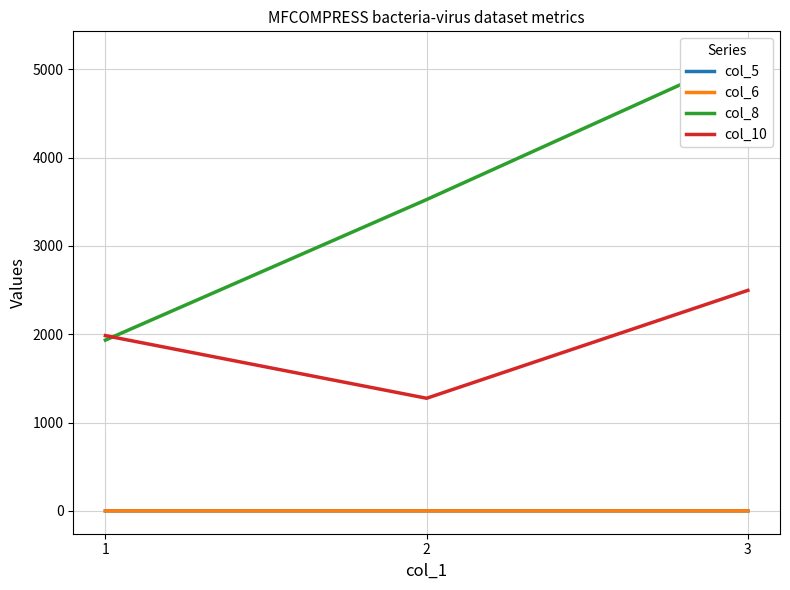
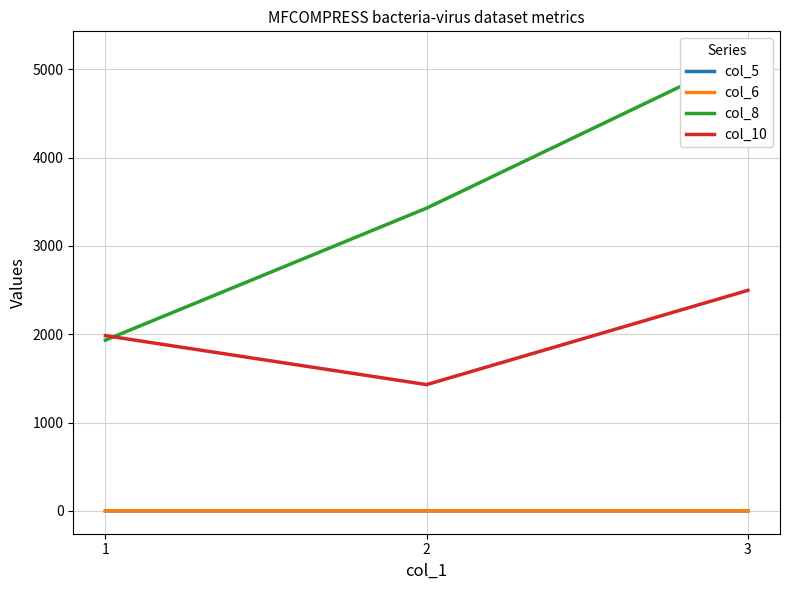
  {
    "col_6": {
      "1": 0,
      "2": 0,
      "3": 0
    },
    "col_8": {
      "1": 1900,
-     "2": 3500
+     "2": 3400
    },
    "col_10": {
      "1": 2000,
-     "2": 1300,
+     "2": 1400,
      "3": 2500
    }
  }
